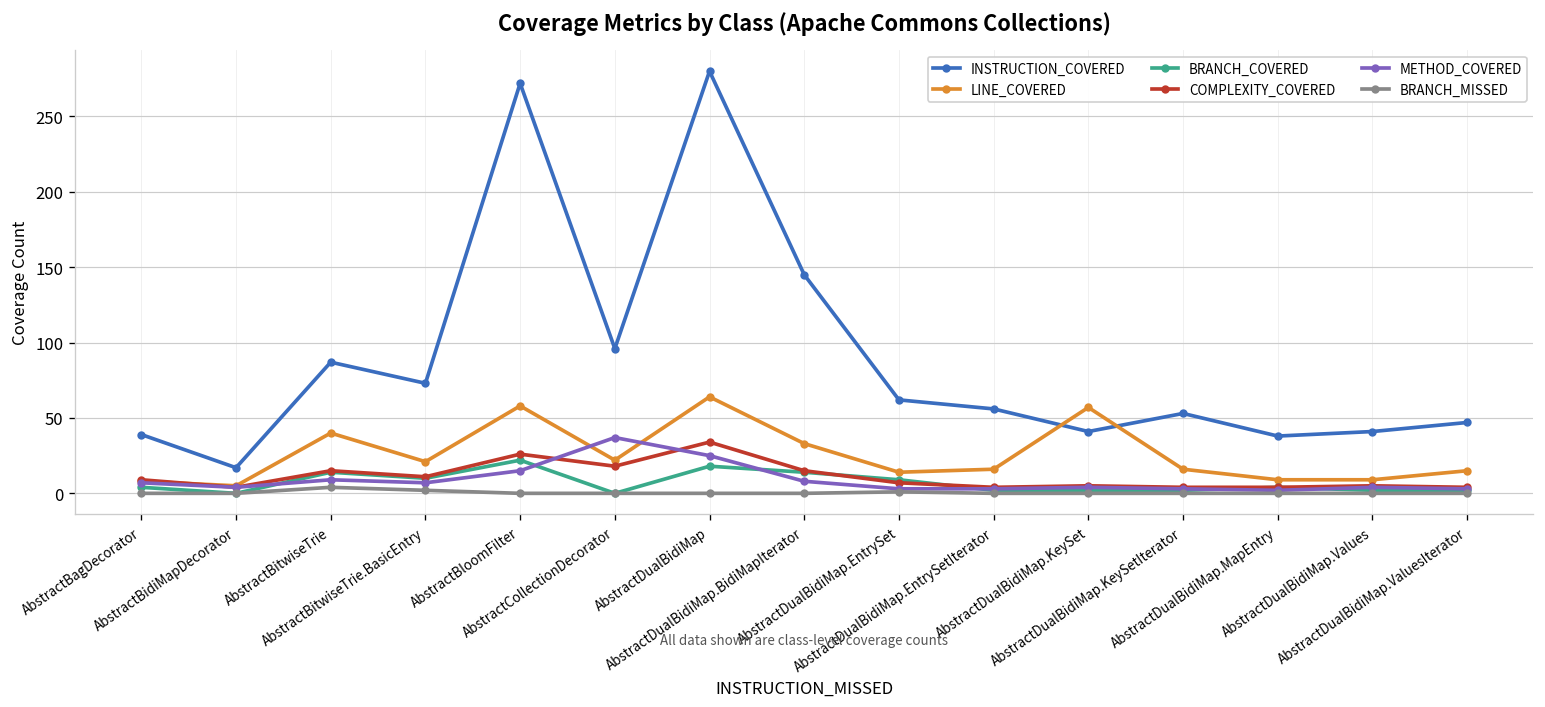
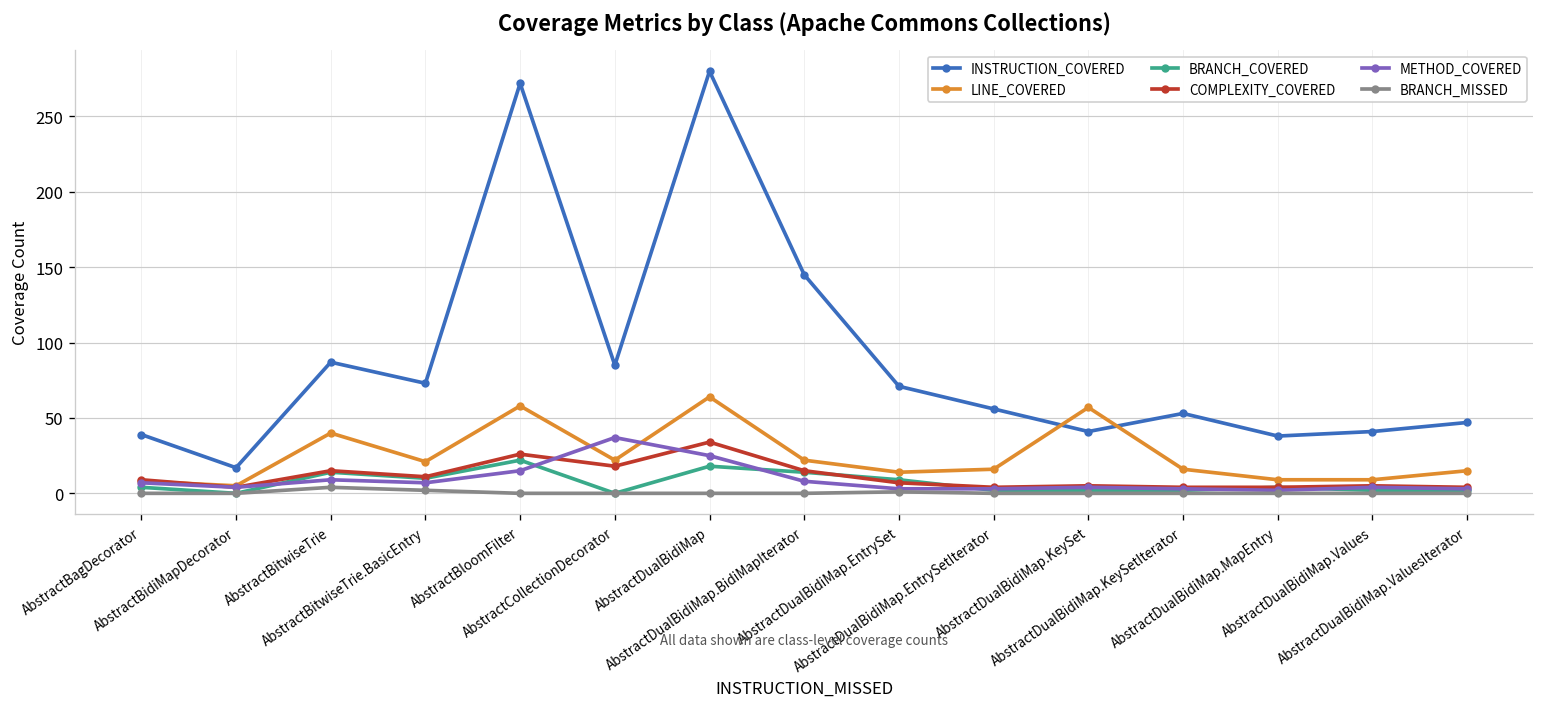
  {
    "INSTRUCTION_COVERED": {
      "AbstractBagDecorator": 39,
      "AbstractBidiMapDecorator": 17,
      "AbstractBitwiseTrie": 87,
      "AbstractBitwiseTrie.BasicEntry": 73,
      "AbstractBloomFilter": 272,
-     "AbstractCollectionDecorator": 96,
+     "AbstractCollectionDecorator": 85,
      "AbstractDualBidiMap": 280,
      "AbstractDualBidiMap.BidiMapIterator": 145,
-     "AbstractDualBidiMap.EntrySet": 62,
+     "AbstractDualBidiMap.EntrySet": 71,
      "AbstractDualBidiMap.EntrySetIterator": 56,
      "AbstractDualBidiMap.KeySet": 41,
      "AbstractDualBidiMap.KeySetIterator": 53,
      "AbstractDualBidiMap.MapEntry": 38,
      "AbstractDualBidiMap.Values": 41,
      "AbstractDualBidiMap.ValuesIterator": 47
    },
    "LINE_COVERED": {
      "AbstractBitwiseTrie": 40,
      "AbstractBitwiseTrie.BasicEntry": 21,
      "AbstractBloomFilter": 58,
      "AbstractCollectionDecorator": 22,
      "AbstractDualBidiMap": 64,
-     "AbstractDualBidiMap.BidiMapIterator": 33,
+     "AbstractDualBidiMap.BidiMapIterator": 22,
      "AbstractDualBidiMap.EntrySet": 14,
      "AbstractDualBidiMap.EntrySetIterator": 16,
      "AbstractDualBidiMap.KeySet": 57,
      "AbstractDualBidiMap.KeySetIterator": 16,
      "AbstractDualBidiMap.MapEntry": 9,
      "AbstractDualBidiMap.Values": 9,
      "AbstractDualBidiMap.ValuesIterator": 15
    },
    "BRANCH_COVERED": {
      "AbstractBagDecorator": 4,
      "AbstractBloomFilter": 22,
      "AbstractDualBidiMap": 18,
      "AbstractDualBidiMap.EntrySet": 9
    },
    "COMPLEXITY_COVERED": {
      "AbstractBloomFilter": 26,
      "AbstractCollectionDecorator": 18,
      "AbstractDualBidiMap": 34,
      "AbstractDualBidiMap.EntrySet": 7
    },
    "METHOD_COVERED": {
      "AbstractBitwiseTrie": 9,
      "AbstractBitwiseTrie.BasicEntry": 7,
      "AbstractBloomFilter": 15,
      "AbstractCollectionDecorator": 37,
      "AbstractDualBidiMap": 25,
      "AbstractDualBidiMap.BidiMapIterator": 8
    },
    "BRANCH_MISSED": {
      "AbstractBagDecorator": 0,
      "AbstractBitwiseTrie": 4,
      "AbstractBitwiseTrie.BasicEntry": 2,
      "AbstractBloomFilter": 0,
      "AbstractDualBidiMap": 0,
      "AbstractDualBidiMap.BidiMapIterator": 0
    }
  }
